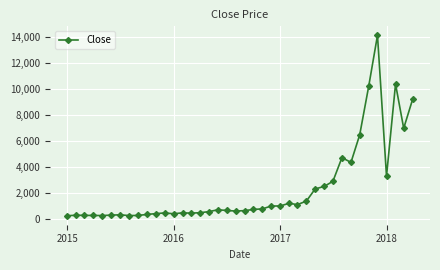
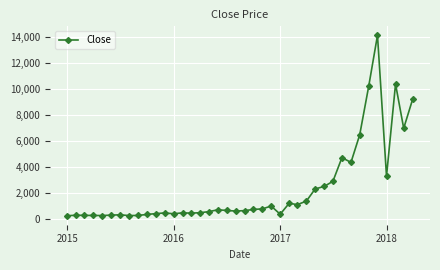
  {
    "2015": "200",
    "2016": "400",
-   "2017": "1,000",
+   "2017": "300",
    "2018": "3,300"
  }
